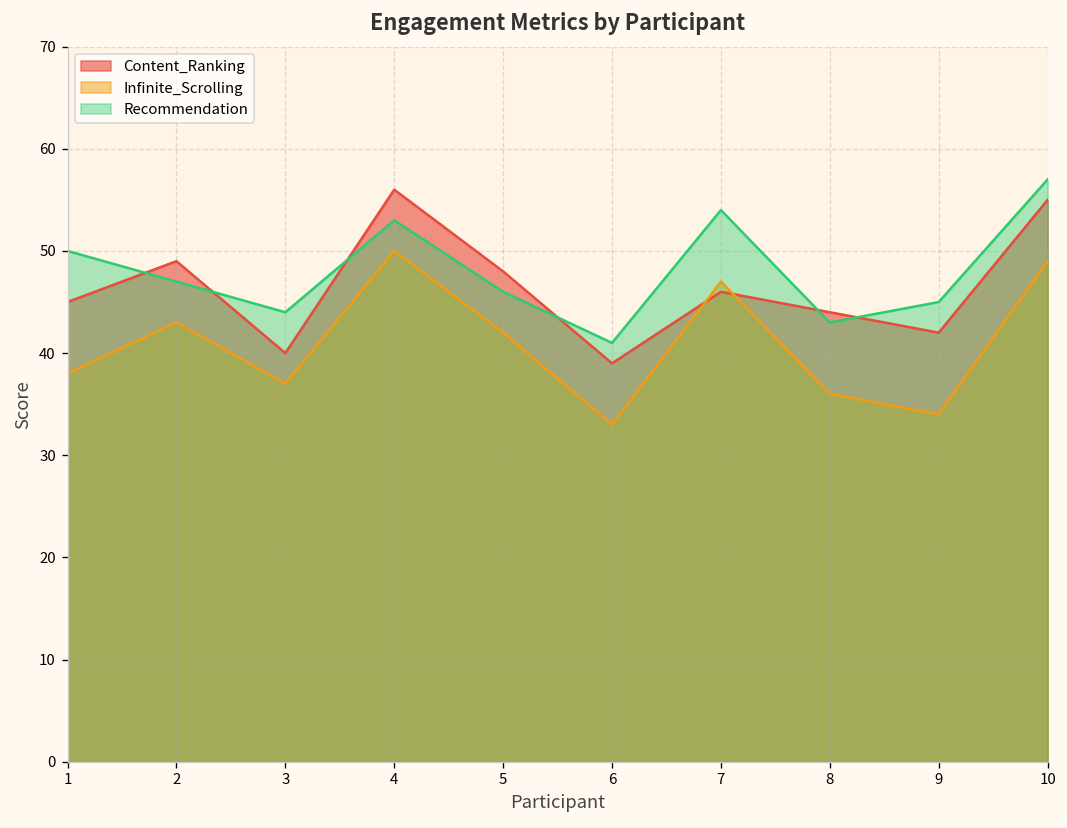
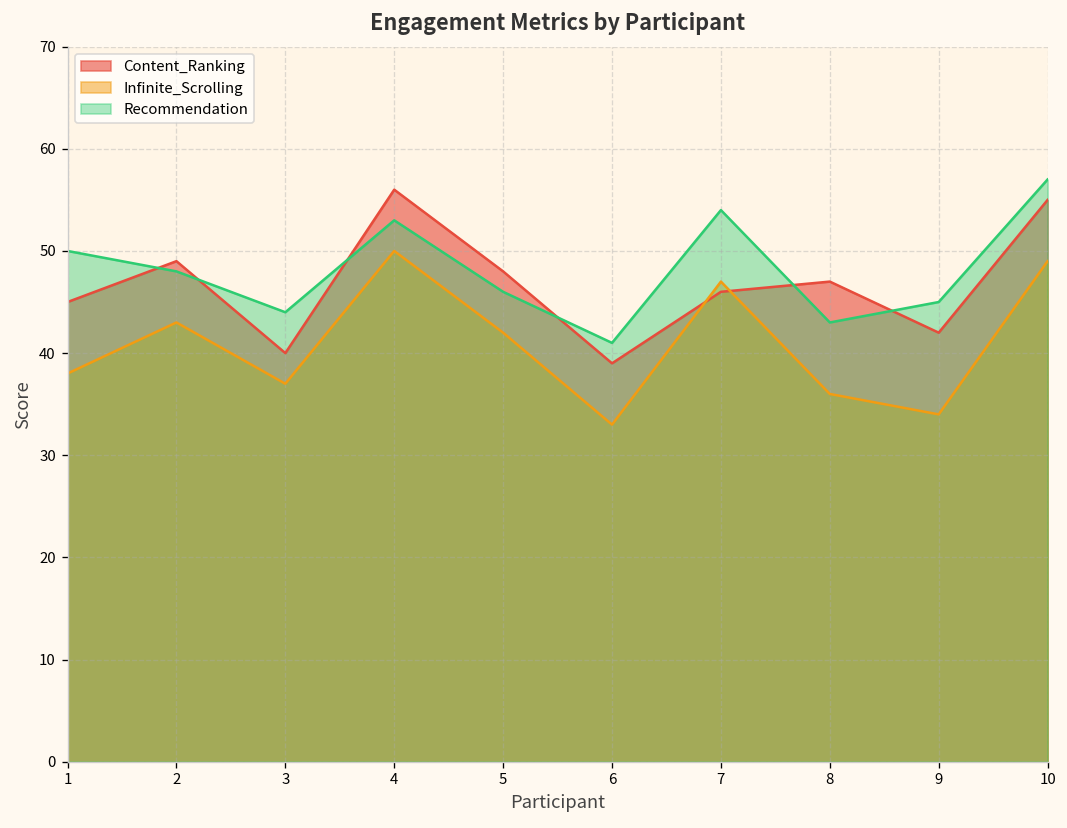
  {
    "Content_Ranking": {
      "1": 45,
      "2": 49,
      "3": 40,
      "4": 56,
      "5": 48,
      "6": 39,
      "7": 46,
-     "8": 44,
+     "8": 47,
      "9": 42,
      "10": 55
    },
    "Infinite_Scrolling": {
      "1": 38,
      "2": 43,
      "3": 37,
      "4": 50,
      "5": 42,
      "6": 33,
      "7": 47,
      "8": 36,
      "9": 34,
      "10": 49
    },
    "Recommendation": {
      "1": 50,
-     "2": 47,
+     "2": 48,
      "3": 44,
      "4": 53,
      "5": 46,
      "6": 41,
      "7": 54,
      "8": 43,
      "9": 45,
      "10": 57
    }
  }
